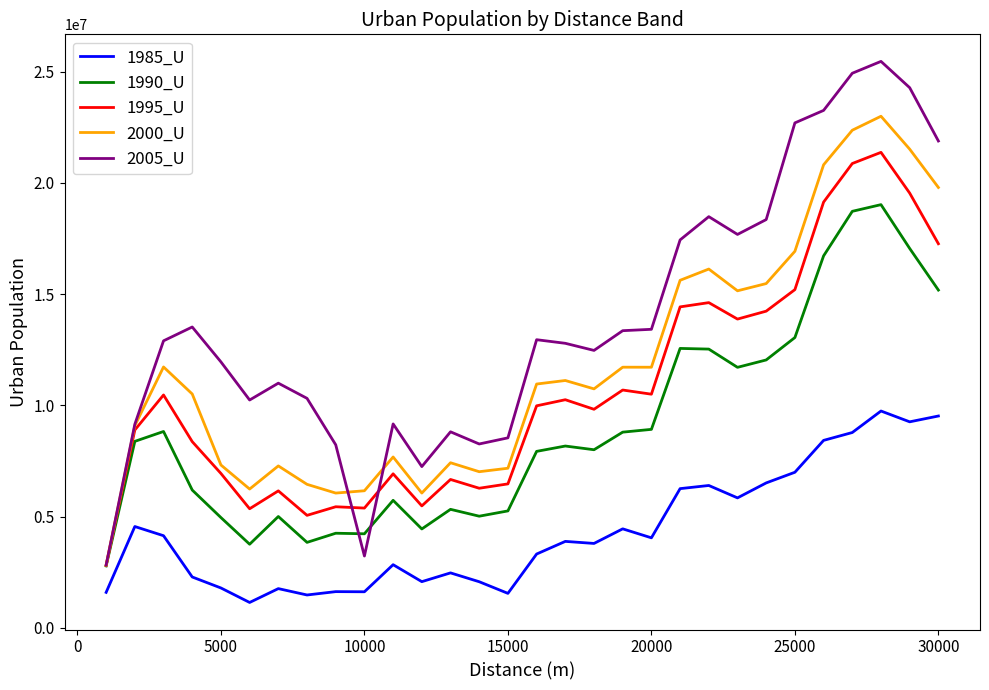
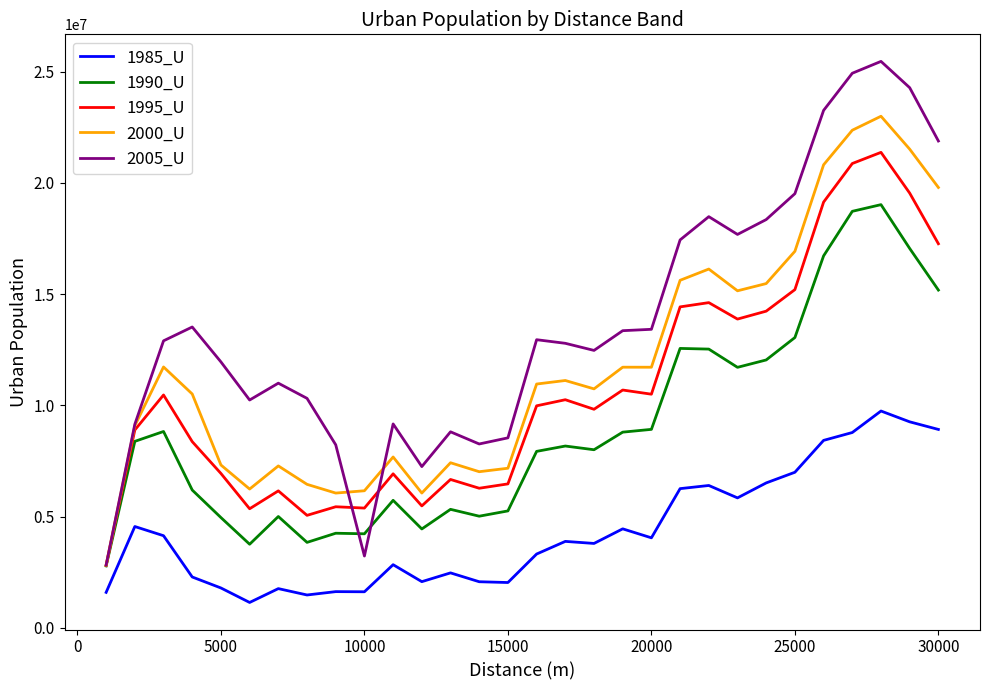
  {
    "1985_U": {
      "5000": 1800000,
      "10000": 1600000,
-     "15000": 1500000,
+     "15000": 2000000,
      "20000": 4000000,
      "25000": 7000000,
-     "30000": 9500000
+     "30000": 8900000
    },
    "1990_U": {
      "5000": 5000000,
      "10000": 4200000,
      "15000": 5300000,
      "20000": 8900000,
      "25000": 13000000,
      "30000": 15200000
    },
    "1995_U": {
      "5000": 6900000,
      "10000": 5400000,
      "15000": 6500000,
      "20000": 10500000,
      "25000": 15200000,
      "30000": 17300000
    },
    "2000_U": {
      "5000": 7300000,
      "10000": 6200000,
      "15000": 7200000,
      "20000": 11700000,
      "25000": 16900000,
      "30000": 19800000
    },
    "2005_U": {
      "5000": 12000000,
      "10000": 3200000,
      "15000": 8500000,
      "20000": 13400000,
-     "25000": 22700000,
+     "25000": 19500000,
      "30000": 21900000
    }
  }
